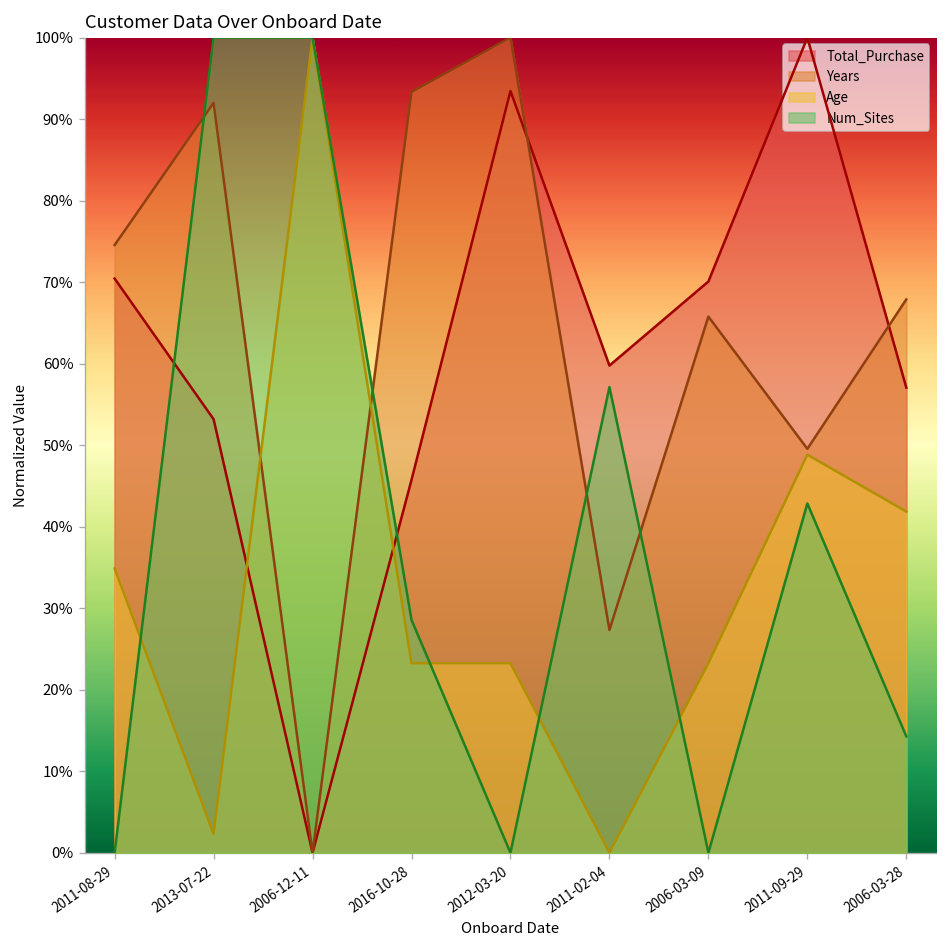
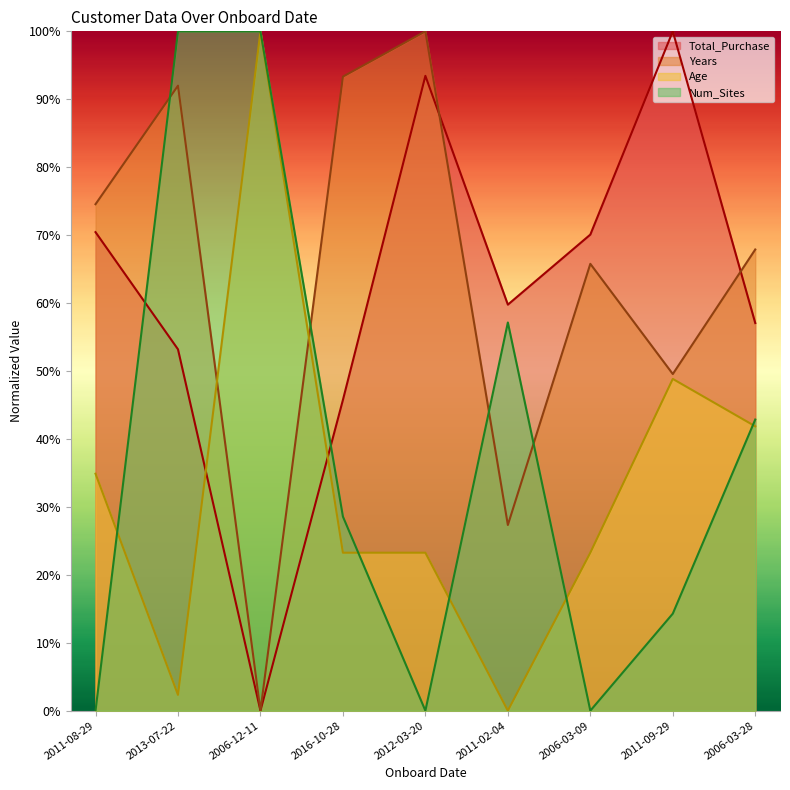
  {
    "Num_Sites": {
      "2011-08-29": "0%",
      "2013-07-22": "100%",
      "2016-10-28": "29%",
      "2012-03-20": "0%",
      "2011-02-04": "57%",
      "2006-03-09": "0%",
-     "2011-09-29": "43%",
-     "2006-03-28": "14%"
+     "2011-09-29": "14%",
+     "2006-03-28": "43%"
    }
  }
